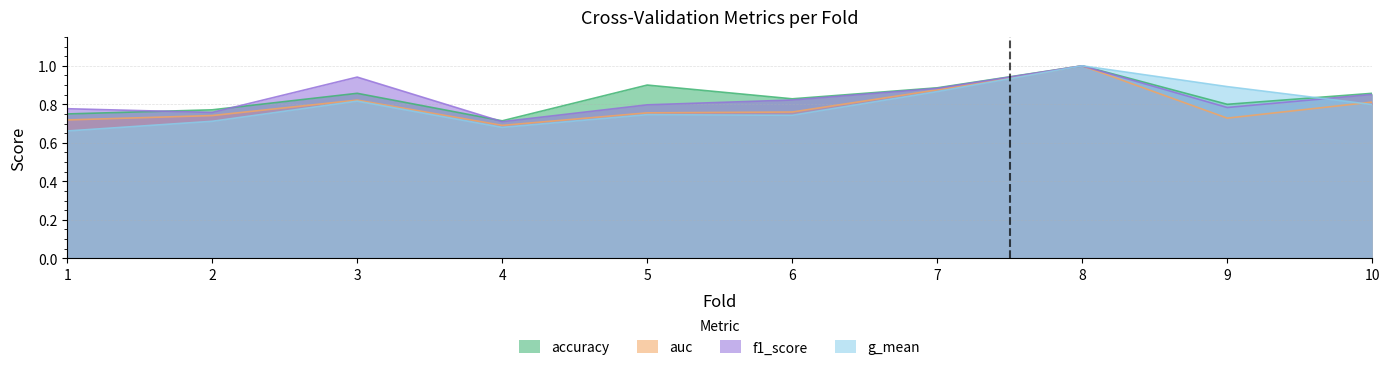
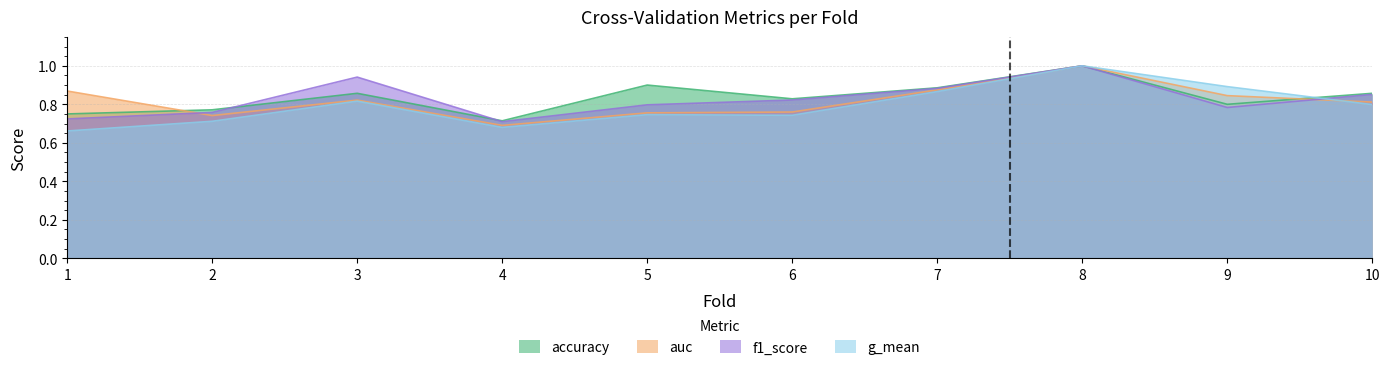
  {
    "accuracy": {
      "1": 0.75,
      "2": 0.77,
      "3": 0.86,
      "5": 0.90,
      "9": 0.80
    },
    "auc": {
-     "1": 0.72,
+     "1": 0.87,
      "2": 0.74,
      "6": 0.76,
-     "9": 0.73
+     "9": 0.85
    },
    "f1_score": {
-     "1": 0.78,
+     "1": 0.72,
      "2": 0.76,
      "3": 0.94,
      "5": 0.80,
      "9": 0.78
    },
    "g_mean": {
      "1": 0.66,
      "2": 0.71,
      "6": 0.74,
      "9": 0.89
    }
  }
